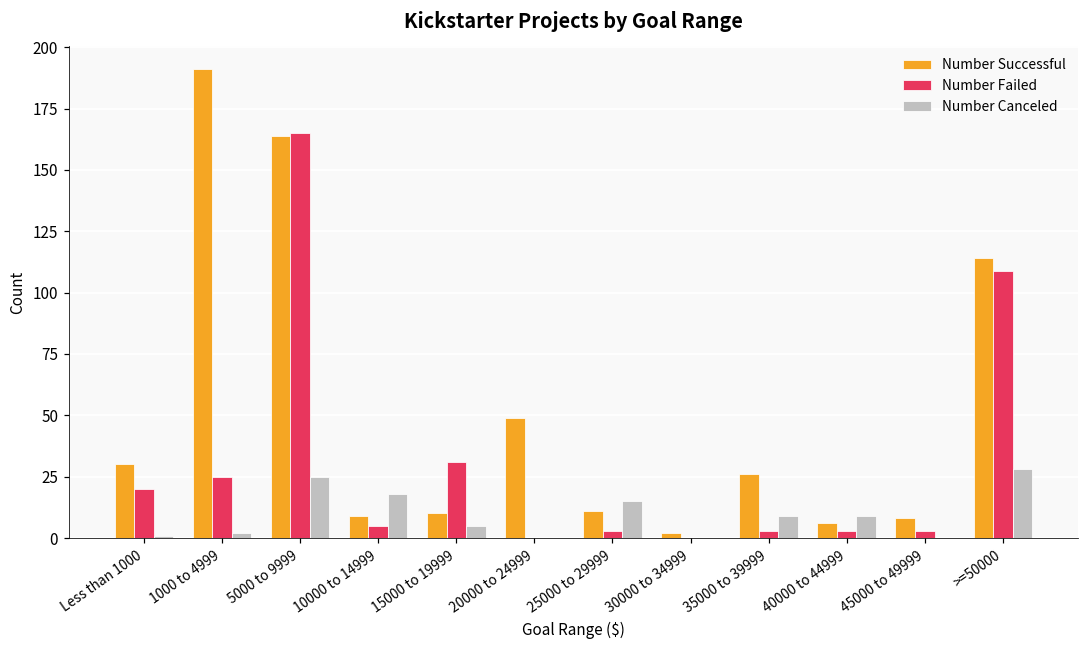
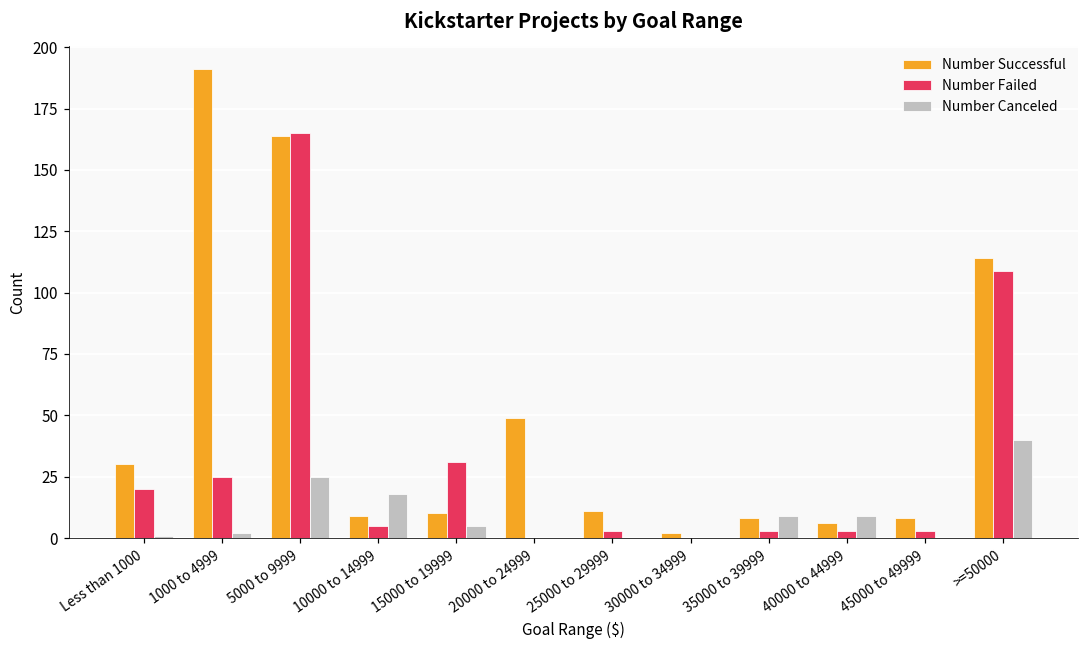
  {
    "Number Successful": {
      "Less than 1000": 30,
      "1000 to 4999": 191,
      "5000 to 9999": 164,
      "10000 to 14999": 9,
      "15000 to 19999": 10,
      "20000 to 24999": 49,
      "25000 to 29999": 11,
      "30000 to 34999": 2,
-     "35000 to 39999": 26,
+     "35000 to 39999": 8,
      "40000 to 44999": 6,
      "45000 to 49999": 8,
      ">=50000": 114
    },
    "Number Failed": {
      "Less than 1000": 20,
      "1000 to 4999": 25,
      "5000 to 9999": 165,
      "10000 to 14999": 5,
      "15000 to 19999": 31,
      "20000 to 24999": 0,
      "25000 to 29999": 3,
      "30000 to 34999": 0,
      "35000 to 39999": 3,
      "40000 to 44999": 3,
      "45000 to 49999": 3,
      ">=50000": 109
    },
    "Number Canceled": {
      "1000 to 4999": 2,
      "5000 to 9999": 25,
      "10000 to 14999": 18,
      "15000 to 19999": 5,
      "20000 to 24999": 0,
-     "25000 to 29999": 15,
+     "25000 to 29999": 0,
      "30000 to 34999": 0,
      "35000 to 39999": 9,
      "40000 to 44999": 9,
      "45000 to 49999": 0,
-     ">=50000": 28
+     ">=50000": 40
    }
  }
